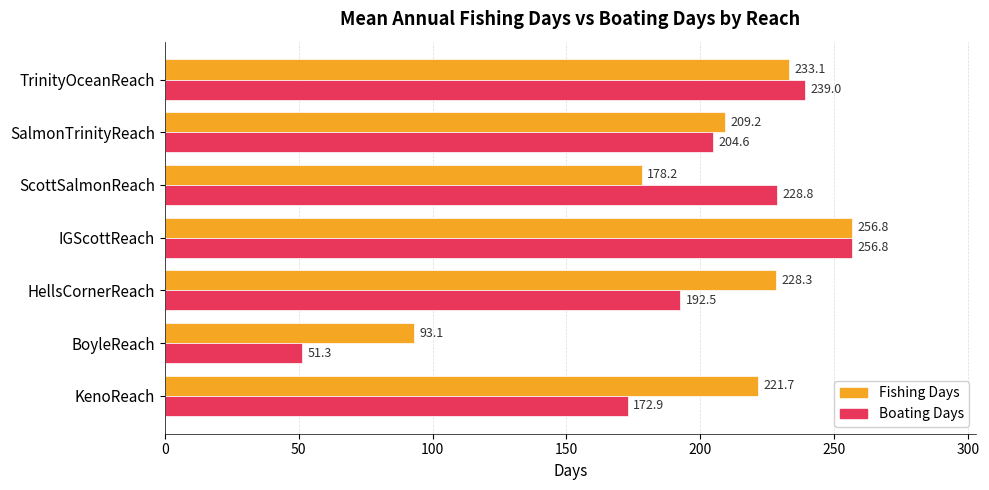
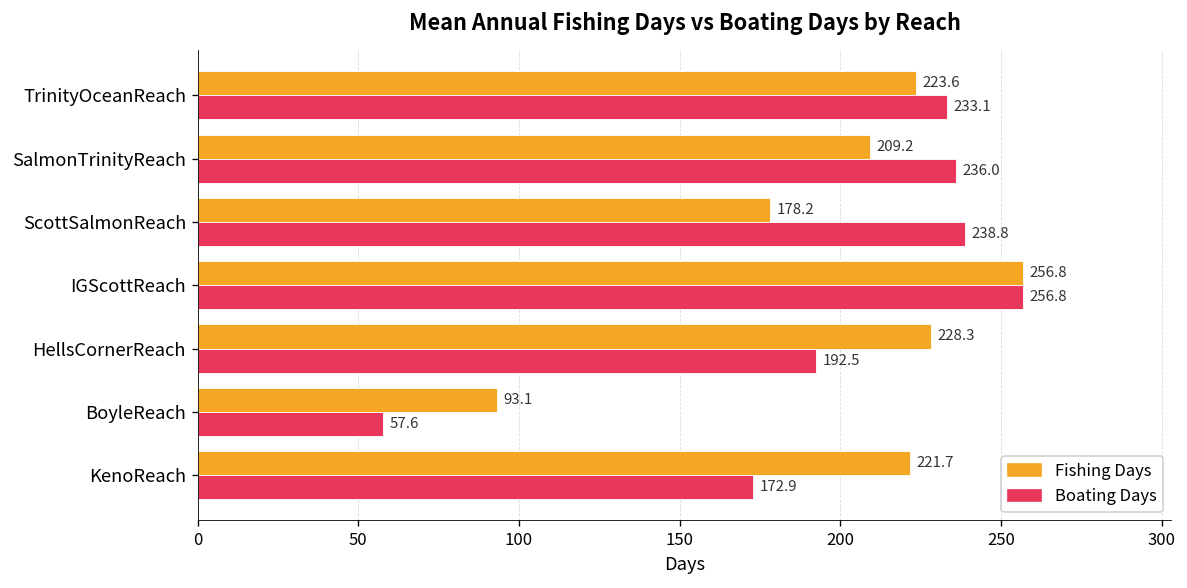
  {
    "Fishing Days": {
-     "TrinityOceanReach": 233.1,
+     "TrinityOceanReach": 223.6,
      "SalmonTrinityReach": 209.2,
      "ScottSalmonReach": 178.2,
      "IGScottReach": 256.8,
      "HellsCornerReach": 228.3,
      "BoyleReach": 93.1,
      "KenoReach": 221.7
    },
    "Boating Days": {
-     "TrinityOceanReach": 239.0,
-     "SalmonTrinityReach": 204.6,
-     "ScottSalmonReach": 228.8,
+     "TrinityOceanReach": 233.1,
+     "SalmonTrinityReach": 236.0,
+     "ScottSalmonReach": 238.8,
      "IGScottReach": 256.8,
      "HellsCornerReach": 192.5,
-     "BoyleReach": 51.3,
+     "BoyleReach": 57.6,
      "KenoReach": 172.9
    }
  }
